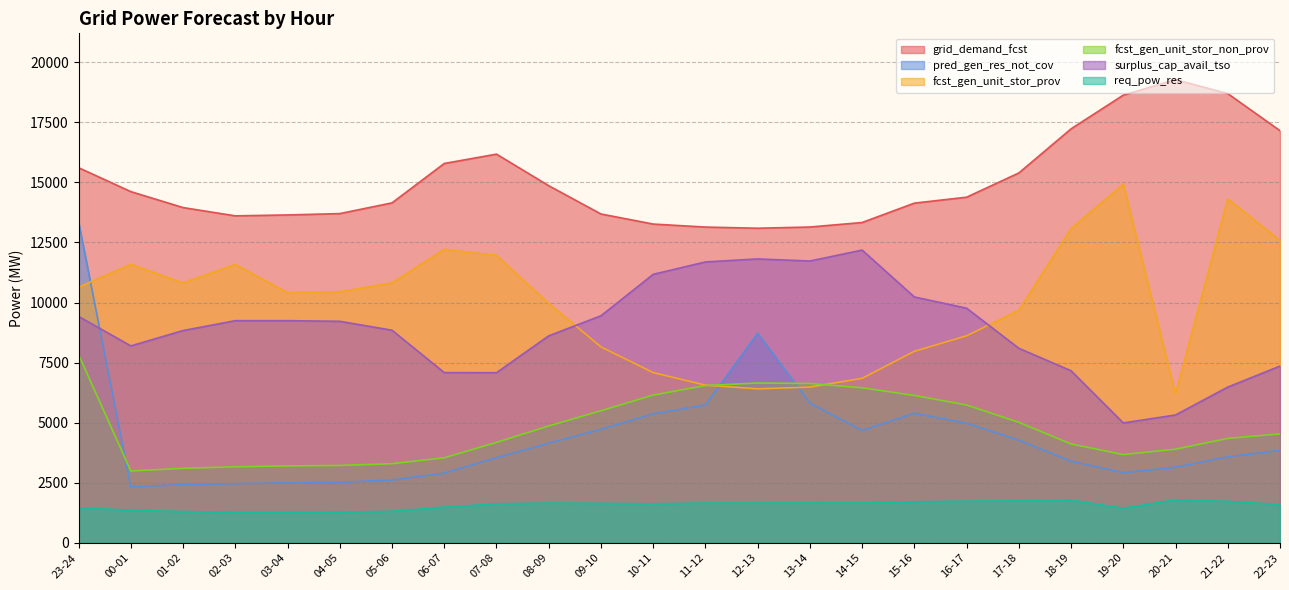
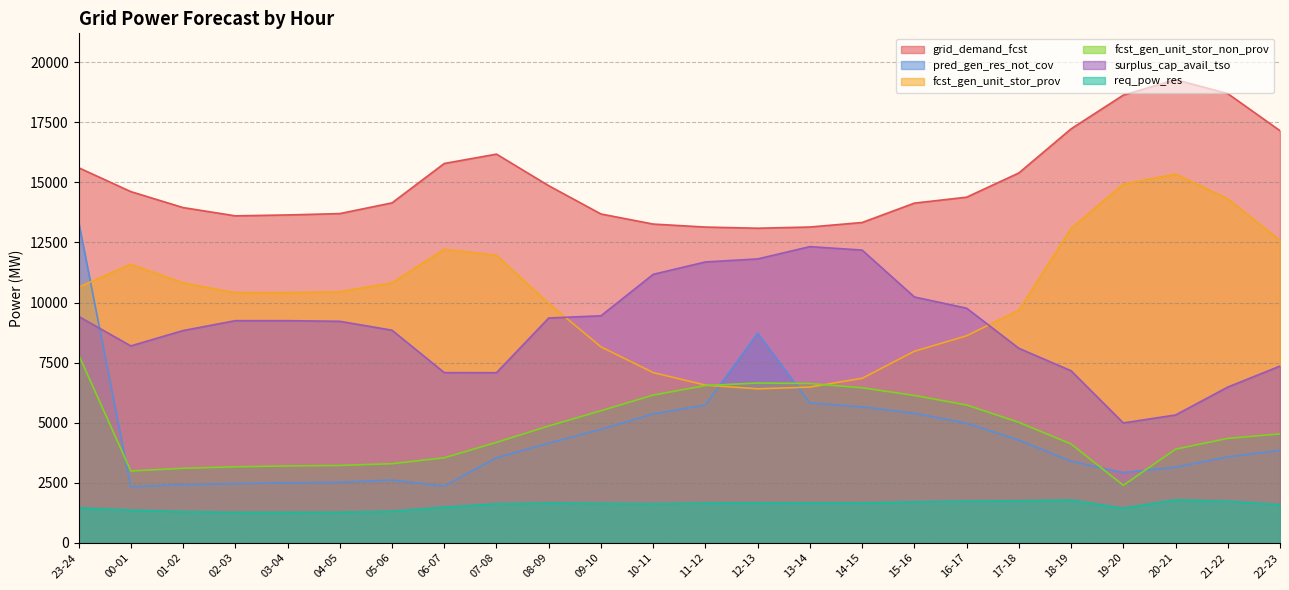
  {
    "grid_demand_fcst": {
      "23-24": 15600,
      "00-01": 14600,
      "01-02": 14000,
      "02-03": 13600,
      "03-04": 13600,
      "04-05": 13700,
      "05-06": 14100,
      "06-07": 15800,
      "07-08": 16200,
      "08-09": 14900,
      "09-10": 13700,
      "10-11": 13300,
      "11-12": 13100,
      "12-13": 13100,
      "13-14": 13100,
      "14-15": 13300,
      "15-16": 14100,
      "16-17": 14400,
      "17-18": 15400,
      "18-19": 17200,
      "19-20": 18600,
      "21-22": 18700,
      "22-23": 17200
    },
    "pred_gen_res_not_cov": {
      "23-24": 13400,
      "00-01": 2300,
      "01-02": 2400,
      "02-03": 2500,
      "03-04": 2500,
      "04-05": 2500,
      "05-06": 2600,
-     "06-07": 2900,
+     "06-07": 2400,
      "07-08": 3500,
      "08-09": 4200,
      "09-10": 4700,
      "10-11": 5400,
      "11-12": 5700,
      "12-13": 8700,
      "13-14": 5800,
-     "14-15": 4700,
+     "14-15": 5700,
      "15-16": 5400,
      "16-17": 5000,
      "17-18": 4300,
      "18-19": 3400,
      "19-20": 2900,
      "20-21": 3100,
      "21-22": 3600,
      "22-23": 3900
    },
    "fcst_gen_unit_stor_prov": {
      "23-24": 10600,
      "00-01": 11600,
      "01-02": 10800,
-     "02-03": 11600,
+     "02-03": 10400,
      "03-04": 10400,
      "04-05": 10500,
      "05-06": 10800,
      "06-07": 12200,
      "07-08": 12000,
      "08-09": 10000,
      "09-10": 8200,
      "10-11": 7100,
      "12-13": 6400,
      "13-14": 6500,
      "14-15": 6800,
      "15-16": 8000,
      "16-17": 8600,
      "17-18": 9700,
      "18-19": 13100,
      "19-20": 14900,
-     "20-21": 6200,
+     "20-21": 15300,
      "21-22": 14300,
      "22-23": 12600
    },
    "fcst_gen_unit_stor_non_prov": {
      "23-24": 7800,
      "00-01": 3000,
      "01-02": 3100,
      "02-03": 3200,
      "03-04": 3200,
      "04-05": 3200,
      "05-06": 3300,
      "06-07": 3500,
      "07-08": 4200,
      "08-09": 4900,
      "09-10": 5500,
      "10-11": 6200,
      "12-13": 6700,
      "13-14": 6600,
      "14-15": 6500,
      "15-16": 6100,
      "16-17": 5700,
      "17-18": 5000,
      "18-19": 4100,
-     "19-20": 3700,
+     "19-20": 2400,
      "20-21": 3900,
      "21-22": 4300,
      "22-23": 4500
    },
    "surplus_cap_avail_tso": {
      "23-24": 9400,
      "00-01": 8200,
      "01-02": 8800,
      "02-03": 9200,
      "03-04": 9200,
      "04-05": 9200,
      "05-06": 8800,
      "06-07": 7100,
      "07-08": 7100,
-     "08-09": 8600,
+     "08-09": 9400,
      "09-10": 9400,
      "10-11": 11200,
      "11-12": 11700,
      "12-13": 11800,
-     "13-14": 11700,
+     "13-14": 12300,
      "14-15": 12200,
      "15-16": 10200,
      "16-17": 9800,
      "17-18": 8100,
      "18-19": 7200,
      "19-20": 5000,
      "20-21": 5300,
      "21-22": 6500,
      "22-23": 7400
    },
    "req_pow_res": {
      "23-24": 1500,
      "00-01": 1400,
      "01-02": 1300,
      "02-03": 1300,
      "03-04": 1300,
      "04-05": 1300,
      "05-06": 1300,
      "06-07": 1500,
      "07-08": 1600,
      "08-09": 1700,
      "09-10": 1600,
      "10-11": 1600,
      "11-12": 1700,
      "12-13": 1700,
      "13-14": 1700,
      "14-15": 1700,
      "15-16": 1700,
      "16-17": 1700,
      "17-18": 1800,
      "18-19": 1800,
      "19-20": 1400,
      "20-21": 1800,
      "21-22": 1700,
      "22-23": 1600
    }
  }
